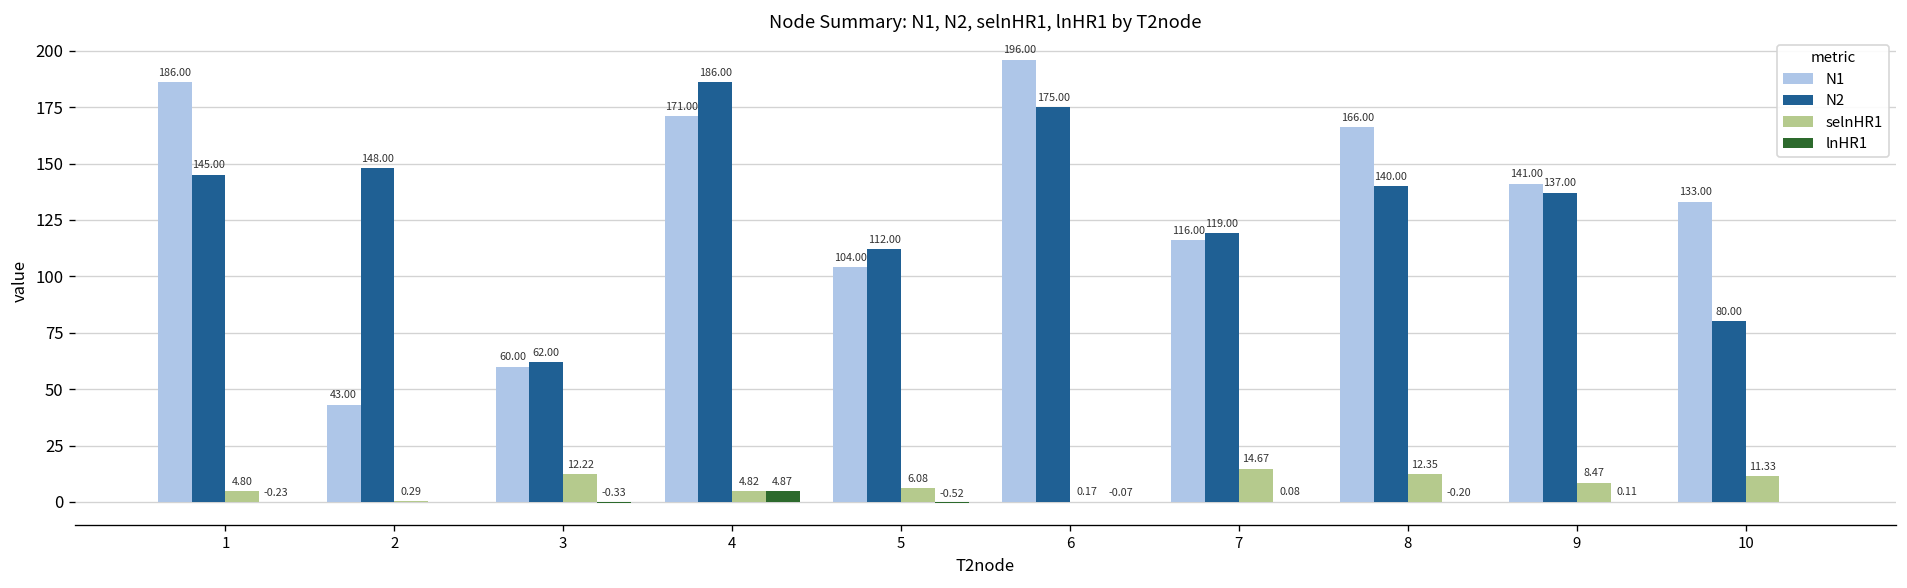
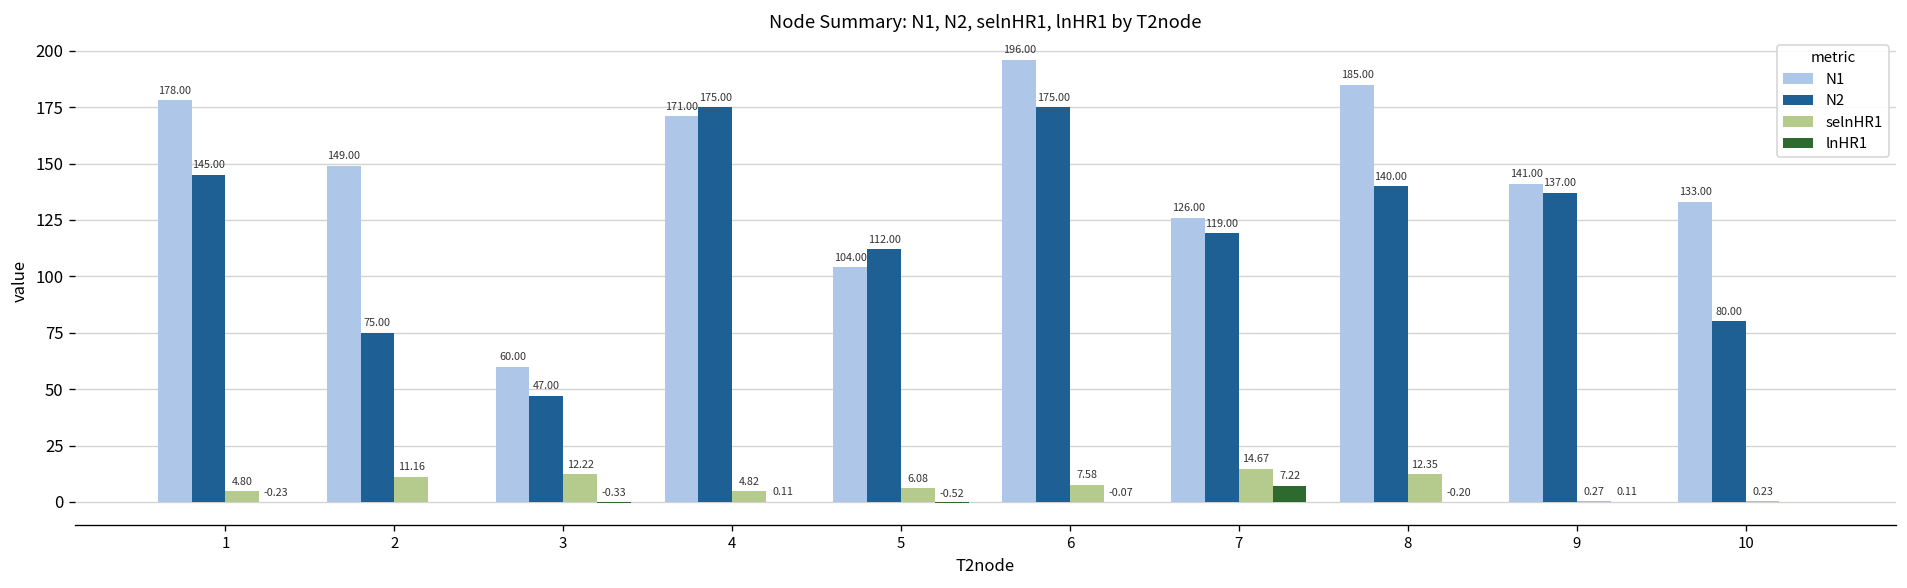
  {
    "N1": {
-     "1": 186.00,
-     "2": 43.00,
+     "1": 178.00,
+     "2": 149.00,
      "3": 60.00,
      "4": 171.00,
      "5": 104.00,
      "6": 196.00,
-     "7": 116.00,
-     "8": 166.00,
+     "7": 126.00,
+     "8": 185.00,
      "9": 141.00,
      "10": 133.00
    },
    "N2": {
      "1": 145.00,
-     "2": 148.00,
-     "3": 62.00,
-     "4": 186.00,
+     "2": 75.00,
+     "3": 47.00,
+     "4": 175.00,
      "5": 112.00,
      "6": 175.00,
      "7": 119.00,
      "8": 140.00,
      "9": 137.00,
      "10": 80.00
    },
    "selnHR1": {
      "1": 4.80,
-     "2": 0.29,
+     "2": 11.16,
      "3": 12.22,
      "4": 4.82,
      "5": 6.08,
-     "6": 0.17,
+     "6": 7.58,
      "7": 14.67,
      "8": 12.35,
-     "9": 8.47,
-     "10": 11.33
+     "9": 0.27,
+     "10": 0.23
    },
    "lnHR1": {
      "1": -0.23,
      "3": -0.33,
-     "4": 4.87,
+     "4": 0.11,
      "5": -0.52,
      "6": -0.07,
-     "7": 0.08,
+     "7": 7.22,
      "8": -0.20,
      "9": 0.11
    }
  }
